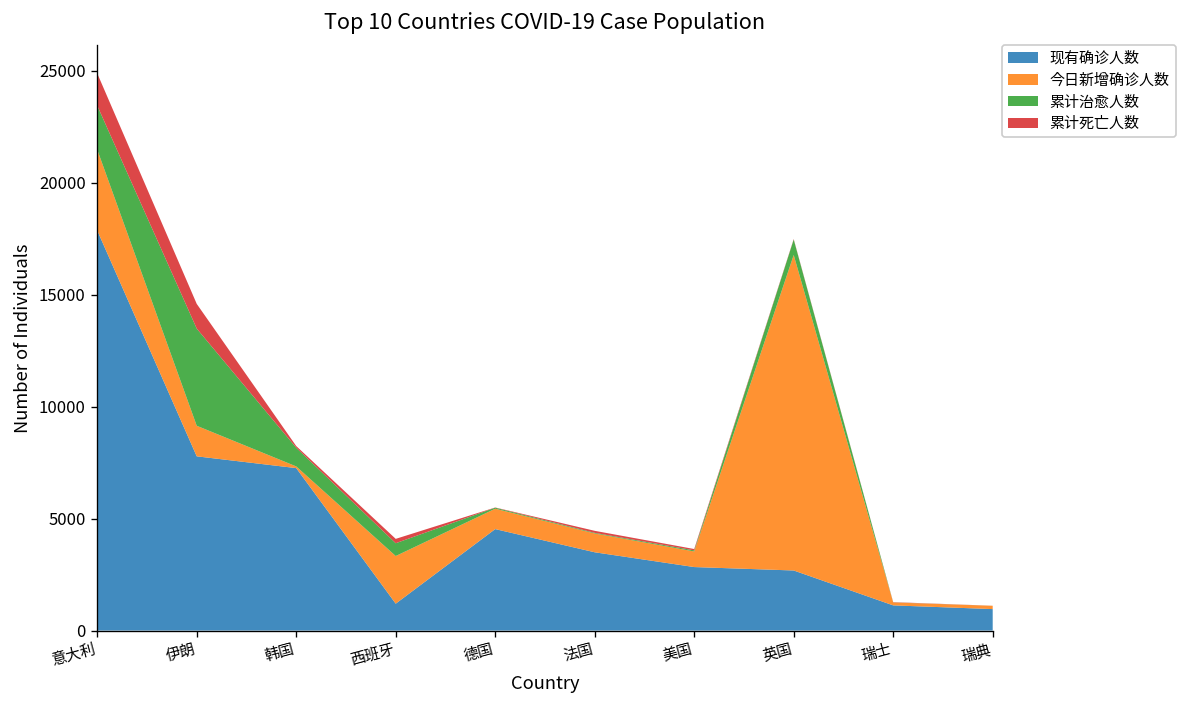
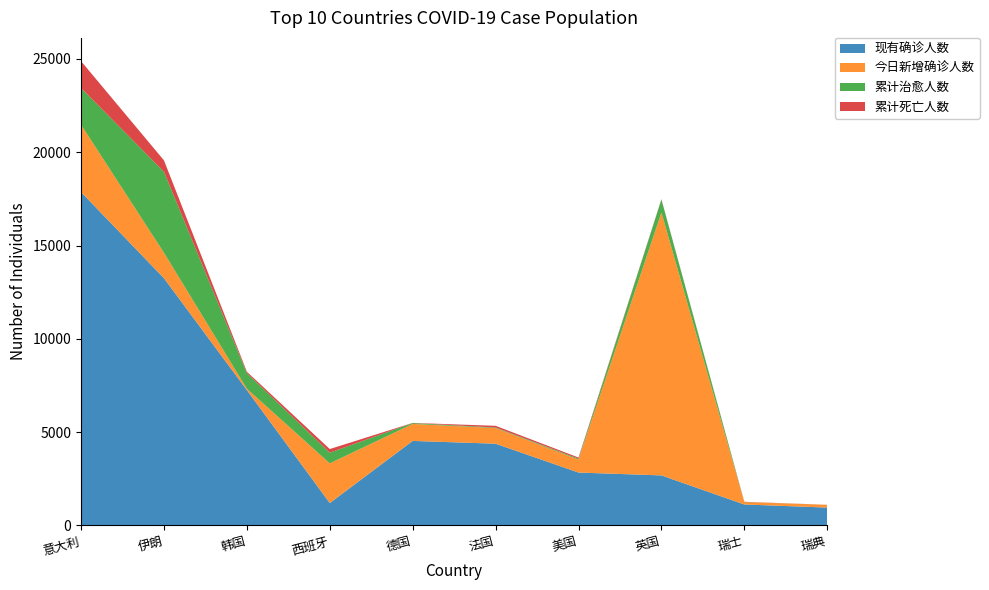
  {
    "现有确诊人数": {
      "意大利": 17900,
-     "伊朗": 7800,
+     "伊朗": 13200,
      "西班牙": 1200,
      "德国": 4500,
-     "法国": 3500,
+     "法国": 4400,
      "美国": 2800,
      "英国": 2700,
      "瑞典": 1000
    },
    "今日新增确诊人数": {
      "意大利": 3600,
      "伊朗": 1400,
      "西班牙": 2100,
      "英国": 14100
    },
    "累计治愈人数": {
      "意大利": 2000,
      "伊朗": 4300,
      "西班牙": 600
    },
    "累计死亡人数": {
      "意大利": 1400,
-     "伊朗": 1100,
+     "伊朗": 600,
      "西班牙": 200
    }
  }
